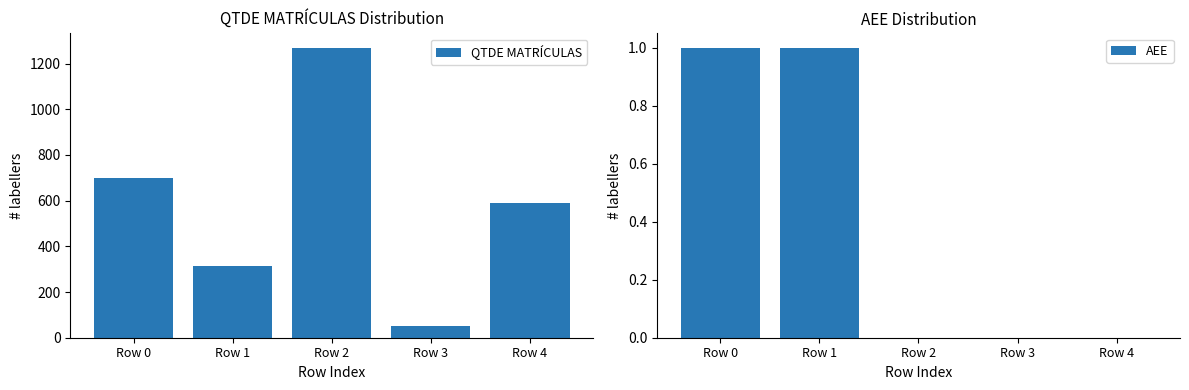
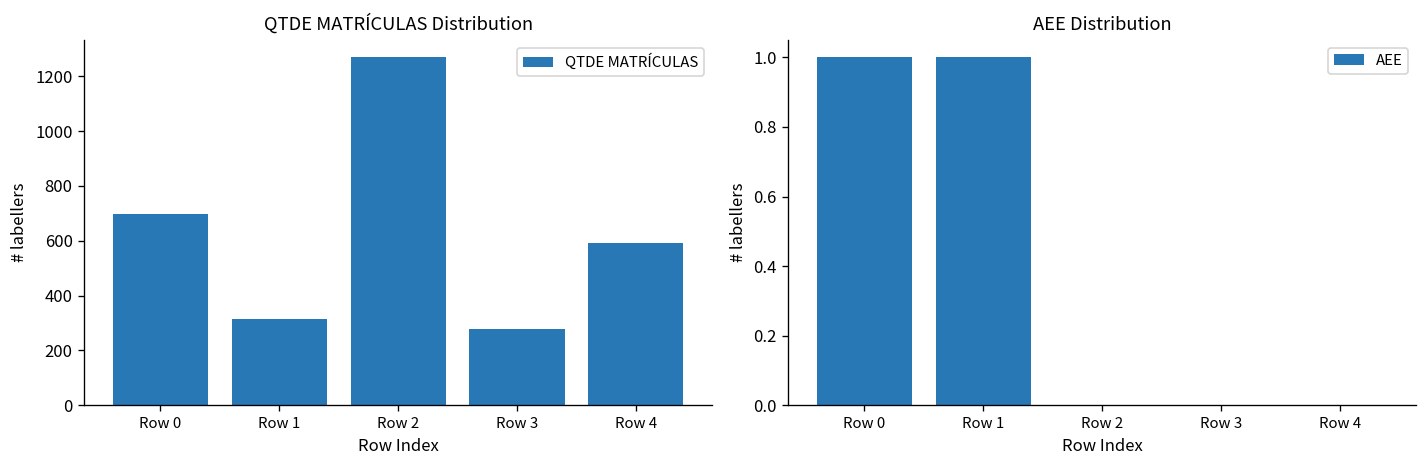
  {
    "QTDE MATRÍCULAS Distribution": {
      "Row 0": 700,
      "Row 1": 320,
      "Row 2": 1270,
-     "Row 3": 50,
+     "Row 3": 280,
      "Row 4": 590
    },
    "AEE Distribution": {
      "Row 0": 1.00,
      "Row 1": 1.00,
      "Row 2": 0.00,
      "Row 3": 0.00,
      "Row 4": 0.00
    }
  }
